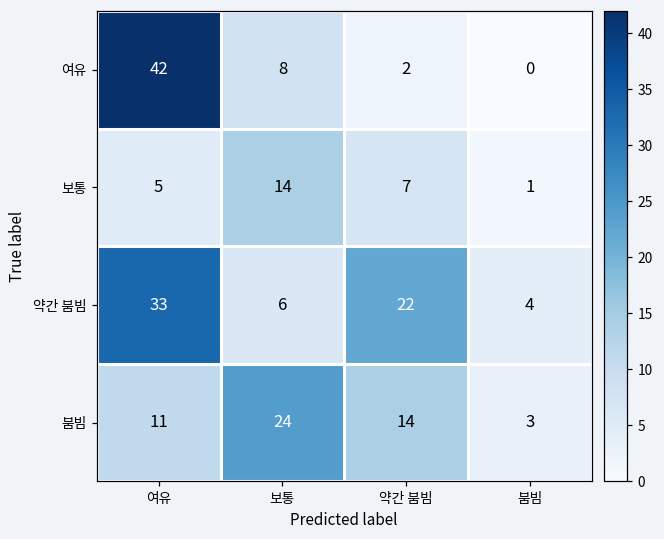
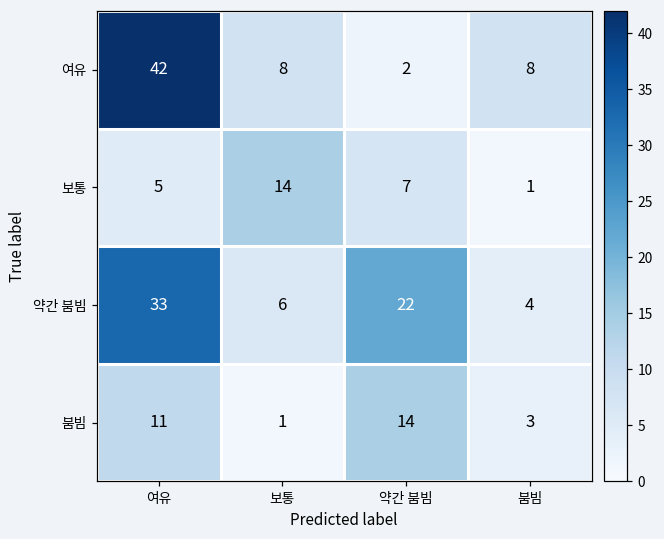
  {
    "여유": {
      "여유": 42,
      "보통": 8,
      "약간 붐빔": 2,
-     "붐빔": 0
+     "붐빔": 8
    },
    "보통": {
      "여유": 5,
      "보통": 14,
      "약간 붐빔": 7,
      "붐빔": 1
    },
    "약간 붐빔": {
      "여유": 33,
      "보통": 6,
      "약간 붐빔": 22,
      "붐빔": 4
    },
    "붐빔": {
      "여유": 11,
-     "보통": 24,
+     "보통": 1,
      "약간 붐빔": 14,
      "붐빔": 3
    }
  }
